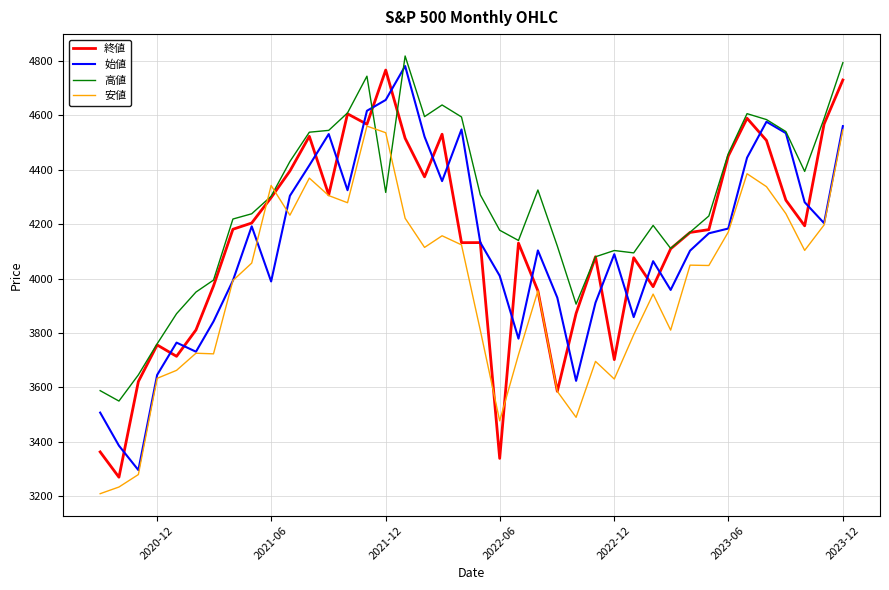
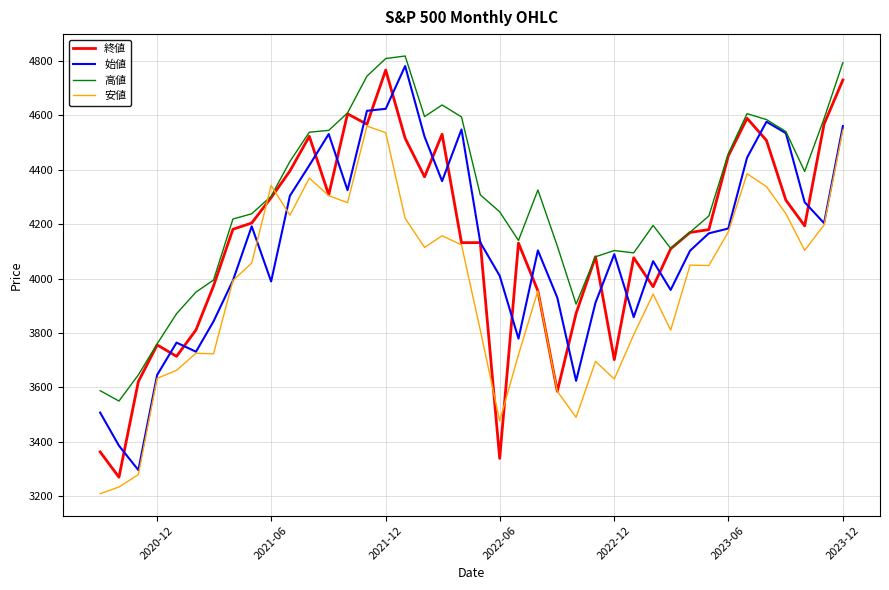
  {
    "終値": {
      "2021-12": 4770,
      "2022-06": 3340,
      "2022-12": 3700,
      "2023-12": 4730
    },
    "始値": {
      "2020-12": 3650,
      "2021-06": 3990,
-     "2021-12": 4660,
+     "2021-12": 4620,
      "2022-06": 4010,
      "2022-12": 4090,
      "2023-06": 4180,
      "2023-12": 4560
    },
    "高値": {
-     "2021-12": 4320,
-     "2022-06": 4180,
+     "2021-12": 4810,
+     "2022-06": 4250,
      "2022-12": 4100,
      "2023-12": 4790
    },
    "安値": {
      "2020-12": 3630,
      "2021-06": 4340,
      "2021-12": 4540,
      "2022-06": 3480,
      "2022-12": 3630,
      "2023-06": 4170,
      "2023-12": 4550
    }
  }
